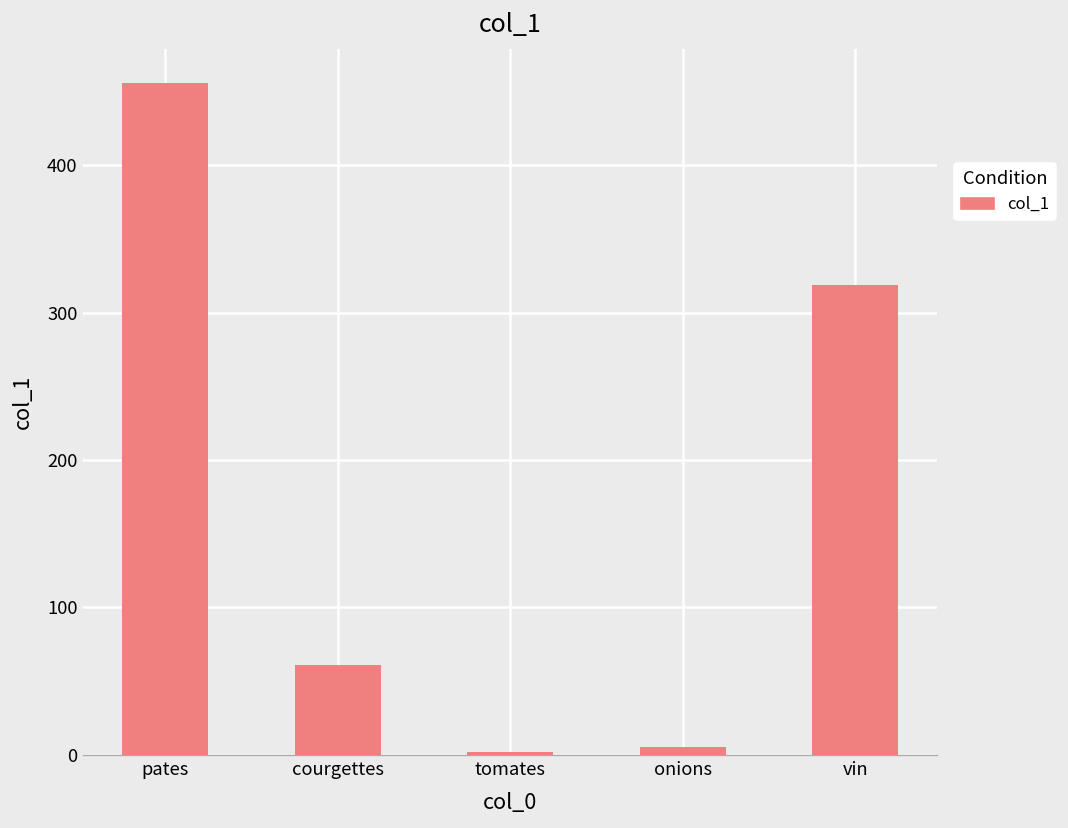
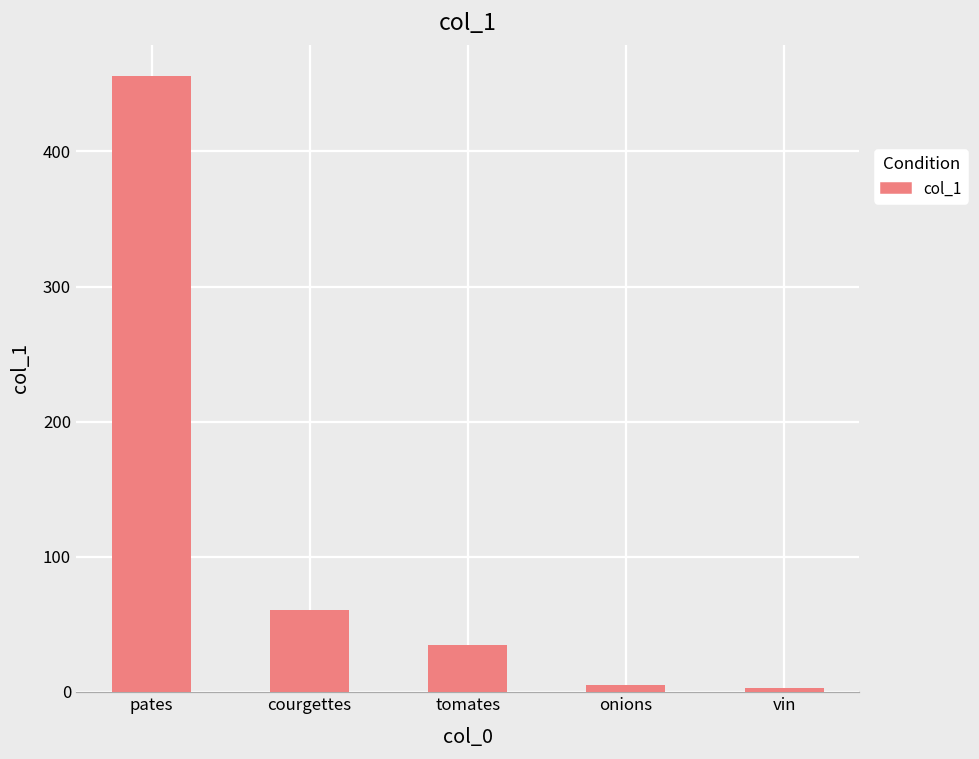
  {
    "pates": 456,
    "courgettes": 61,
-   "tomates": 2,
+   "tomates": 35,
    "onions": 5,
-   "vin": 319
+   "vin": 3
  }
